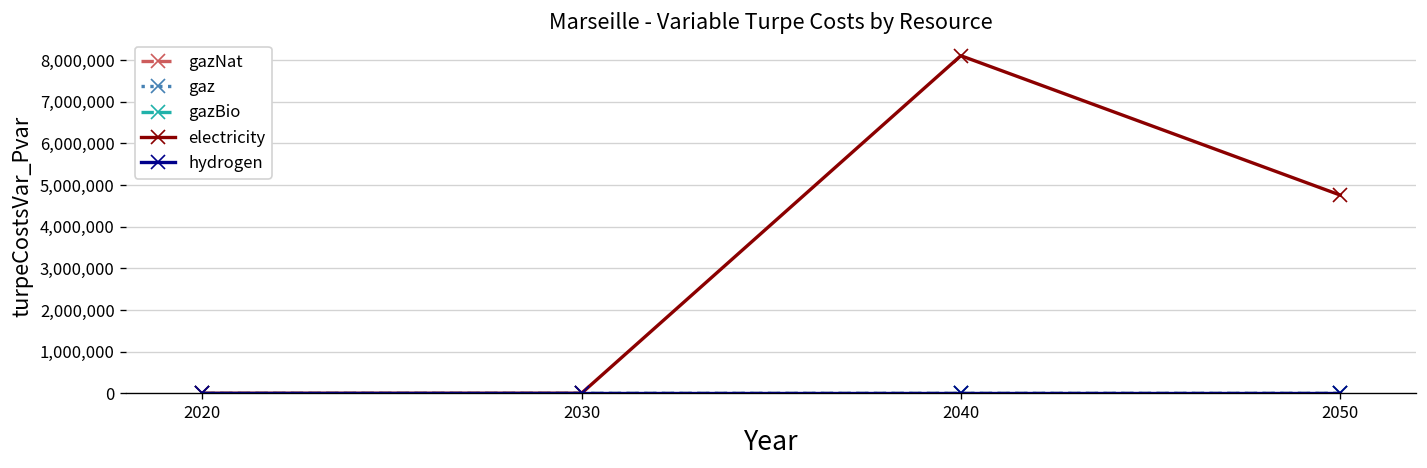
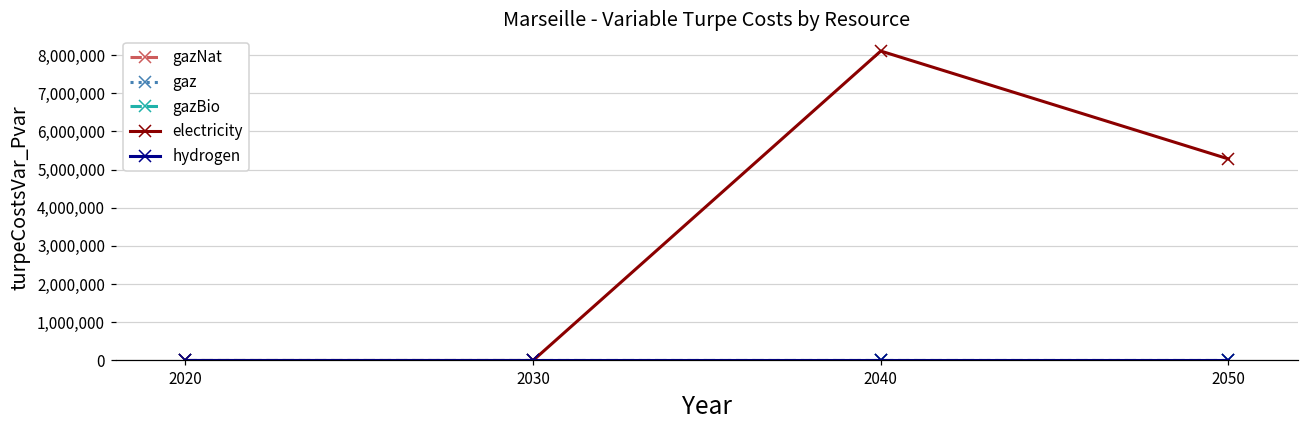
  {
    "hydrogen": {
      "2040": "0",
      "2050": "0"
    },
    "electricity": {
      "2040": "8,100,000",
-     "2050": "4,800,000"
+     "2050": "5,300,000"
    }
  }
